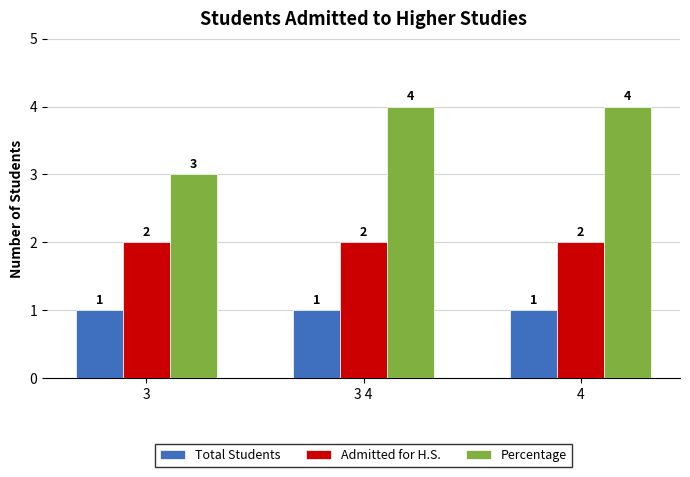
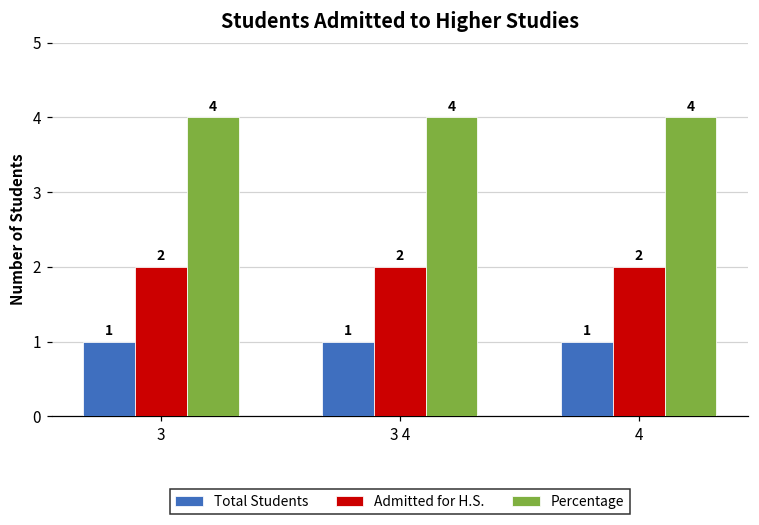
  {
    "Total Students": {
      "3": 1,
      "3 4": 1,
      "4": 1
    },
    "Admitted for H.S.": {
      "3": 2,
      "3 4": 2,
      "4": 2
    },
    "Percentage": {
-     "3": 3,
+     "3": 4,
      "3 4": 4,
      "4": 4
    }
  }
